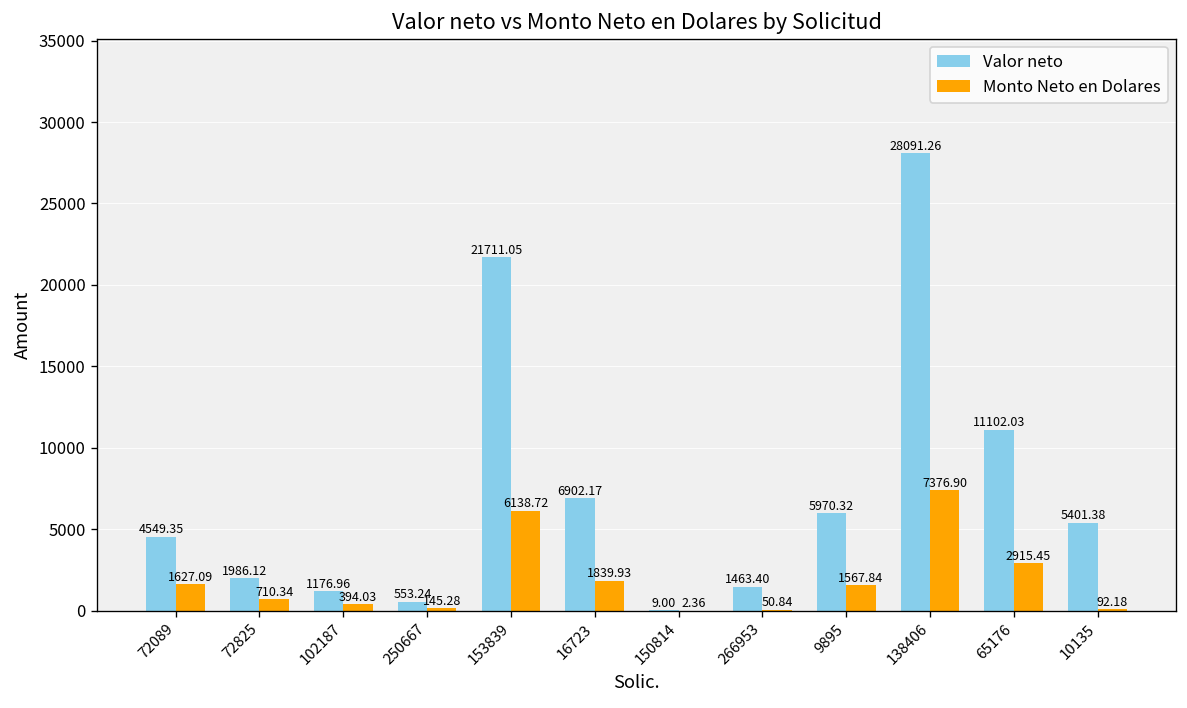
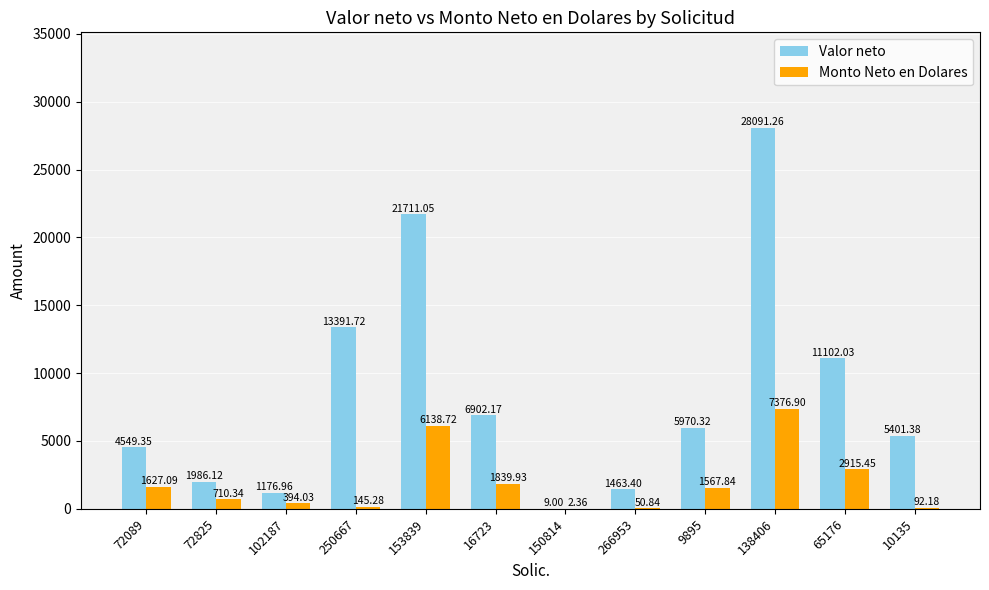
  {
    "Valor neto": {
      "72089": 4549.35,
      "72825": 1986.12,
      "102187": 1176.96,
-     "250667": 553.24,
+     "250667": 13391.72,
      "153839": 21711.05,
      "16723": 6902.17,
      "150814": 9.00,
      "266953": 1463.40,
      "9895": 5970.32,
      "138406": 28091.26,
      "65176": 11102.03,
      "10135": 5401.38
    },
    "Monto Neto en Dolares": {
      "72089": 1627.09,
      "72825": 710.34,
      "102187": 394.03,
      "250667": 145.28,
      "153839": 6138.72,
      "16723": 1839.93,
      "150814": 2.36,
      "266953": 50.84,
      "9895": 1567.84,
      "138406": 7376.90,
      "65176": 2915.45,
      "10135": 92.18
    }
  }
